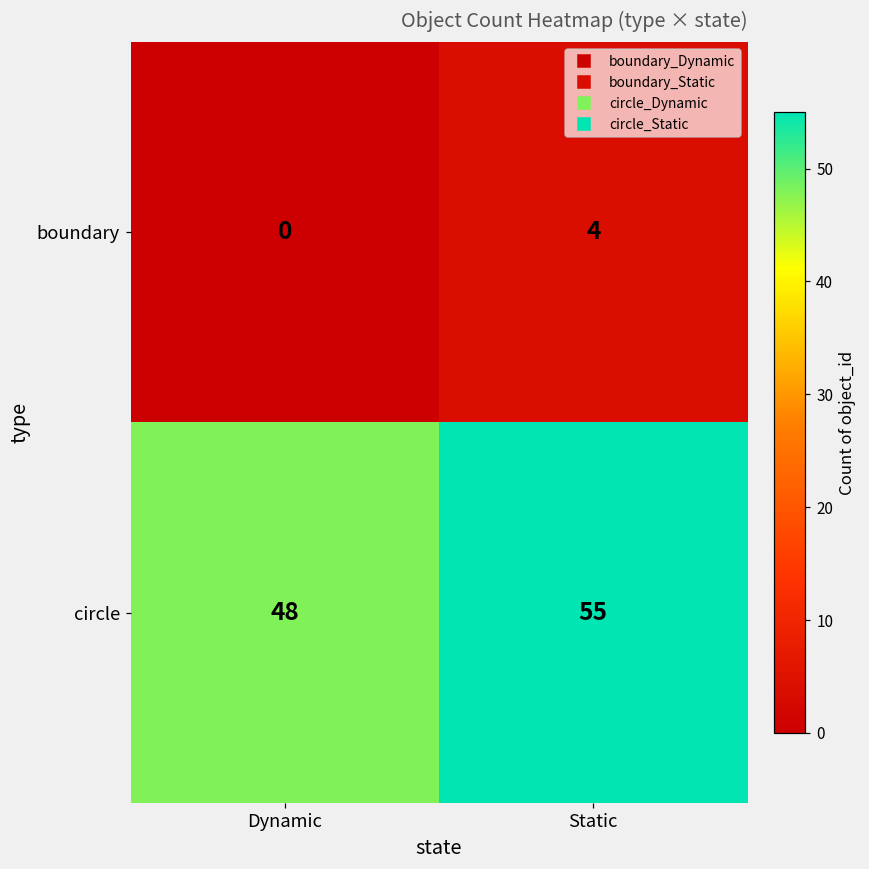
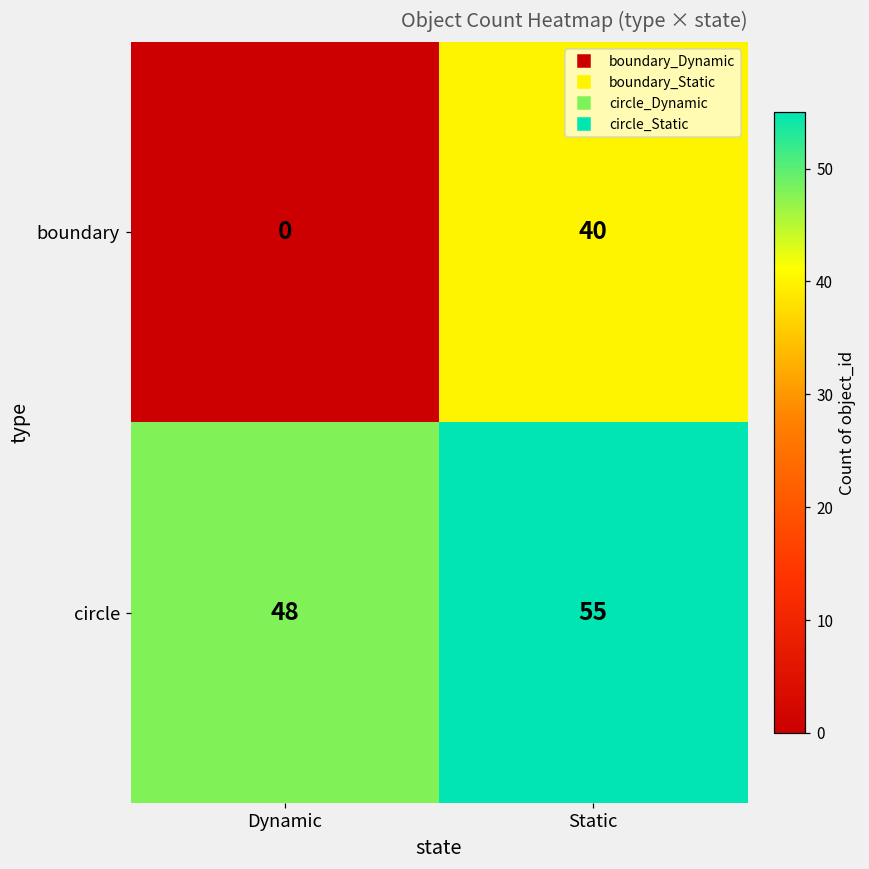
  {
    "boundary": {
      "Dynamic": 0,
-     "Static": 4
+     "Static": 40
    },
    "circle": {
      "Dynamic": 48,
      "Static": 55
    }
  }
